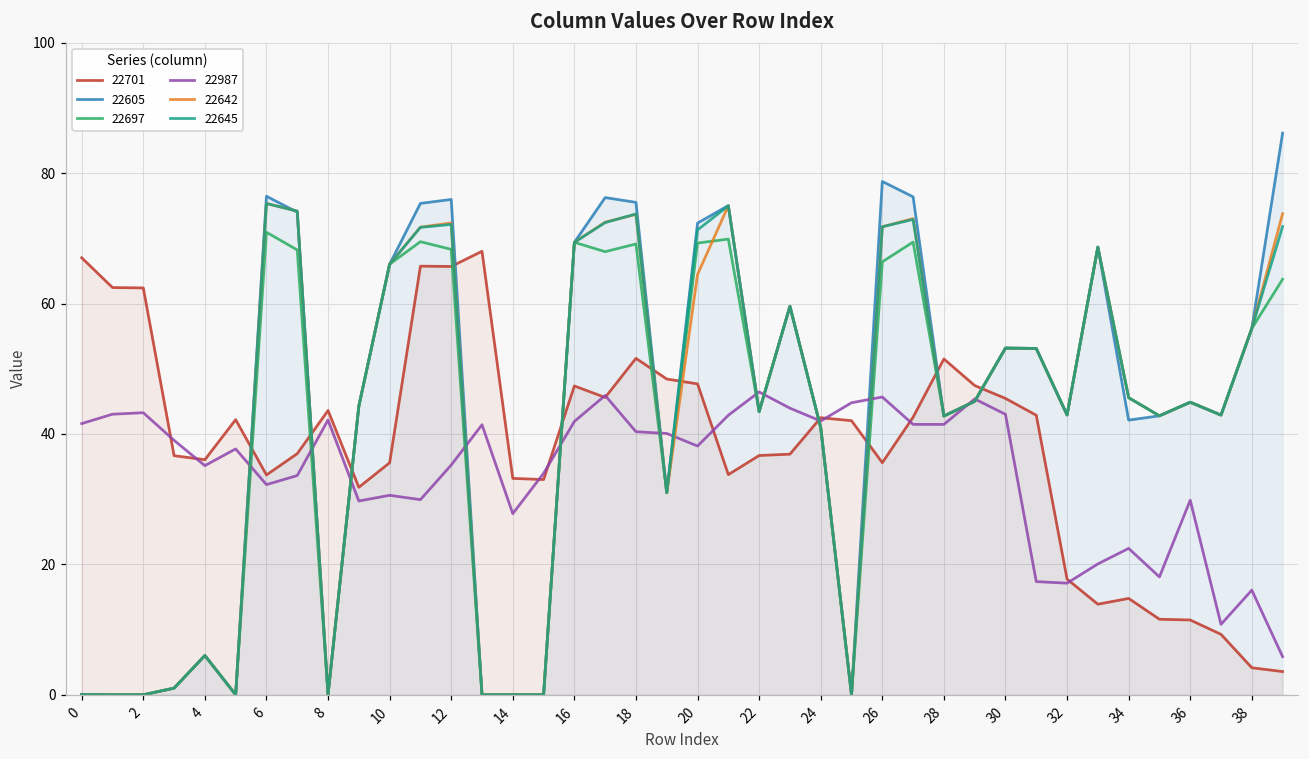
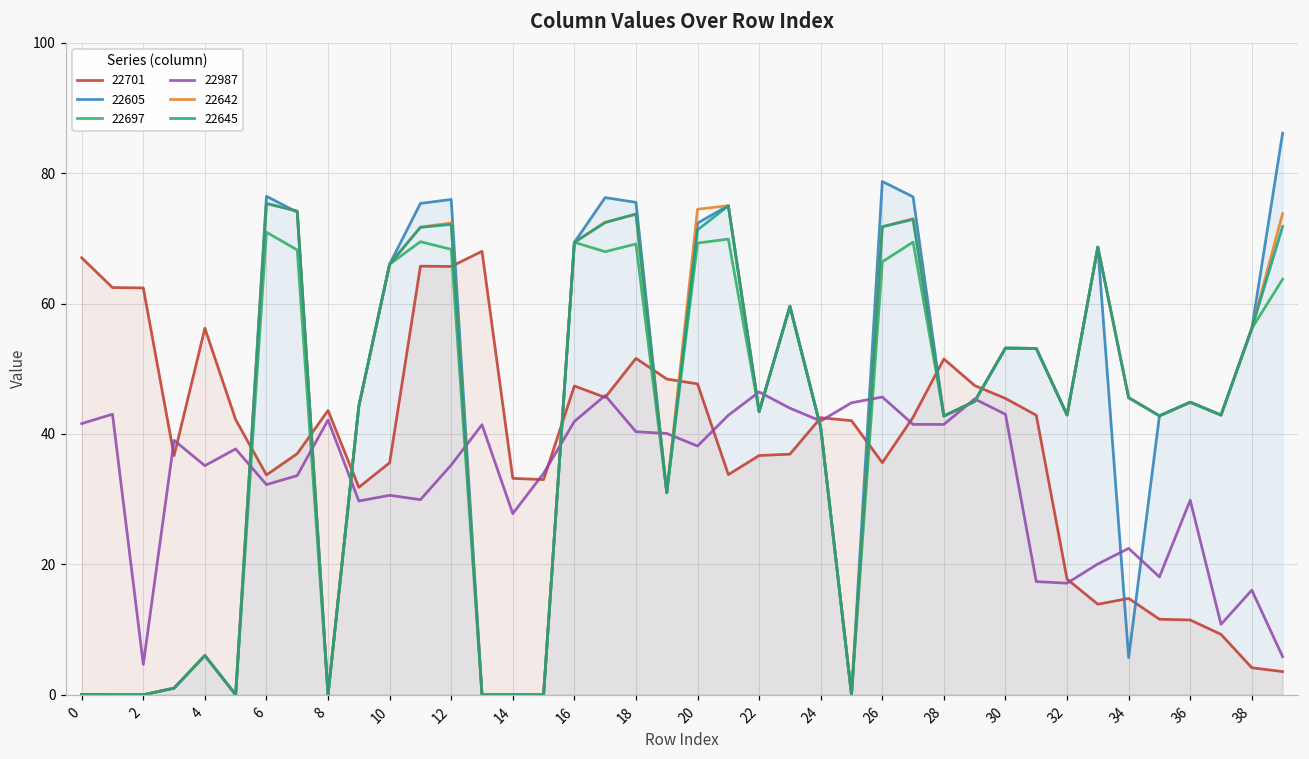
  {
    "22701": {
      "0": 67,
      "2": 62,
-     "4": 36,
+     "4": 56,
      "6": 34,
      "8": 44,
      "10": 36,
      "12": 66,
      "14": 33,
      "16": 47,
      "18": 52,
      "20": 48,
      "22": 37,
      "24": 42,
      "26": 36,
      "28": 52,
      "30": 45,
      "32": 18,
      "34": 15,
      "36": 11,
      "38": 4
    },
    "22605": {
      "6": 76,
      "12": 76,
      "18": 76,
      "20": 72,
      "26": 79,
-     "34": 42
+     "34": 6
    },
    "22987": {
      "0": 42,
-     "2": 43,
+     "2": 5,
      "4": 35,
      "6": 32,
      "8": 42,
      "10": 31,
      "12": 35,
      "14": 28,
      "16": 42,
      "18": 40,
      "20": 38,
      "22": 46,
      "24": 42,
      "26": 46,
      "28": 41,
      "30": 43,
      "32": 17,
      "34": 22,
      "36": 30,
      "38": 16
    },
    "22642": {
-     "20": 64
+     "20": 74
    }
  }
